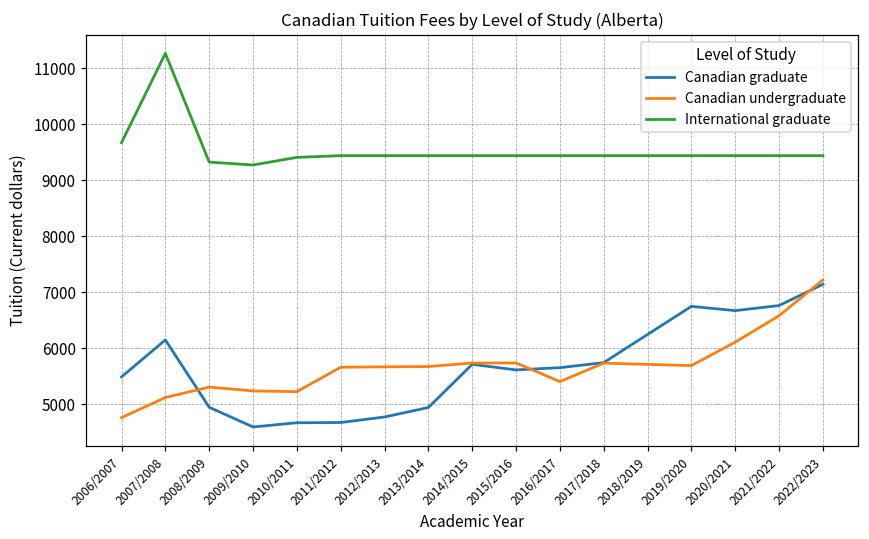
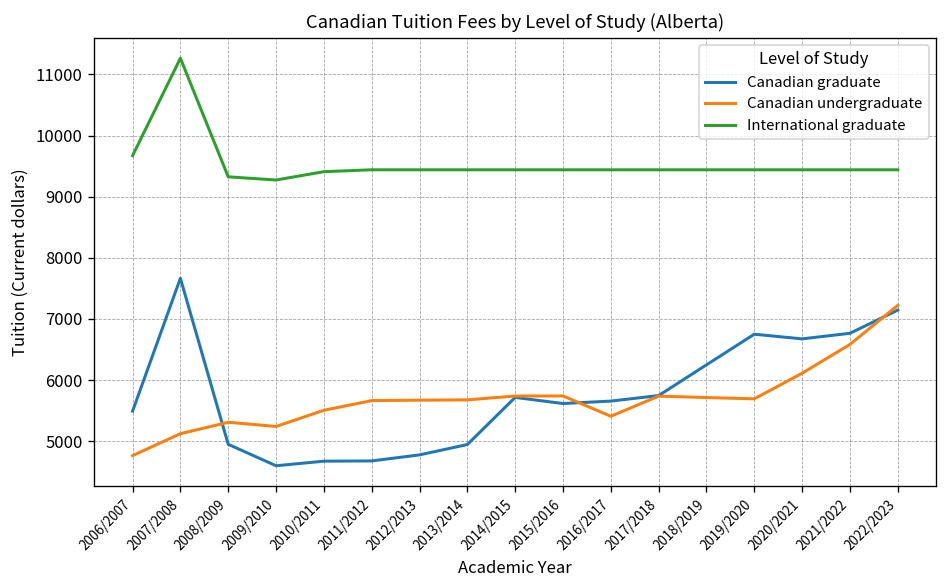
  {
    "Canadian graduate": {
      "2006/2007": 5500,
-     "2007/2008": 6200,
+     "2007/2008": 7700,
      "2008/2009": 4900,
      "2009/2010": 4600,
      "2010/2011": 4700,
      "2011/2012": 4700,
      "2012/2013": 4800,
      "2013/2014": 4900,
      "2015/2016": 5600,
      "2016/2017": 5700,
      "2018/2019": 6200,
      "2019/2020": 6700,
      "2020/2021": 6700,
      "2021/2022": 6800,
      "2022/2023": 7100
    },
    "Canadian undergraduate": {
      "2006/2007": 4800,
      "2007/2008": 5100,
      "2008/2009": 5300,
      "2009/2010": 5200,
-     "2010/2011": 5200,
+     "2010/2011": 5500,
      "2011/2012": 5700,
      "2012/2013": 5700,
      "2013/2014": 5700,
      "2015/2016": 5700,
      "2016/2017": 5400,
      "2018/2019": 5700,
      "2019/2020": 5700,
      "2020/2021": 6100,
      "2021/2022": 6600,
      "2022/2023": 7200
    },
    "International graduate": {
      "2006/2007": 9700,
      "2007/2008": 11300,
      "2008/2009": 9300,
      "2009/2010": 9300,
      "2010/2011": 9400,
      "2011/2012": 9400,
      "2012/2013": 9400,
      "2013/2014": 9400,
      "2014/2015": 9400,
      "2015/2016": 9400,
      "2016/2017": 9400,
      "2017/2018": 9400,
      "2018/2019": 9400,
      "2019/2020": 9400,
      "2020/2021": 9400,
      "2021/2022": 9400,
      "2022/2023": 9400
    }
  }
